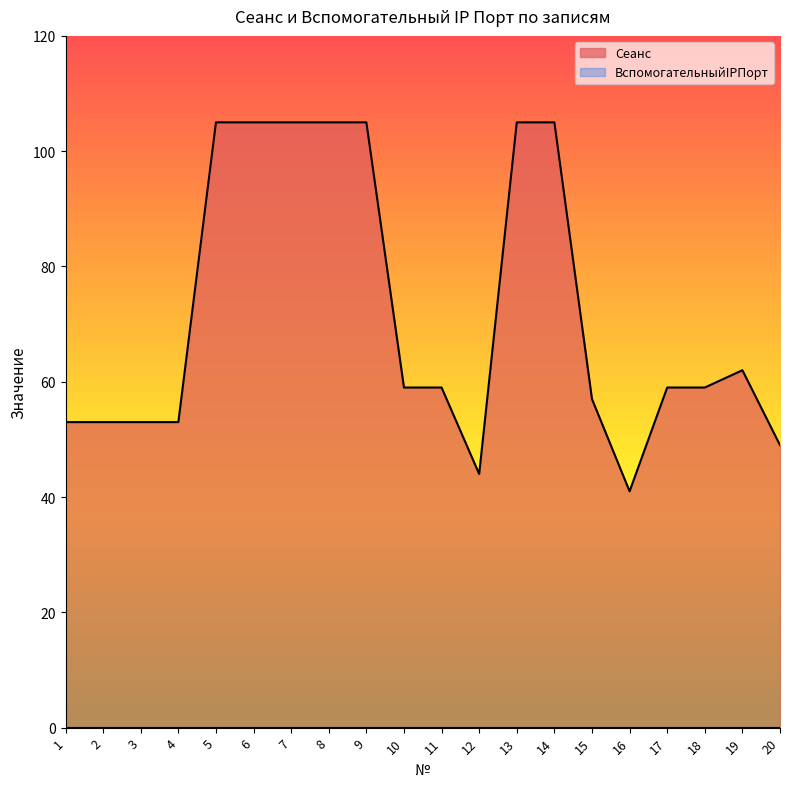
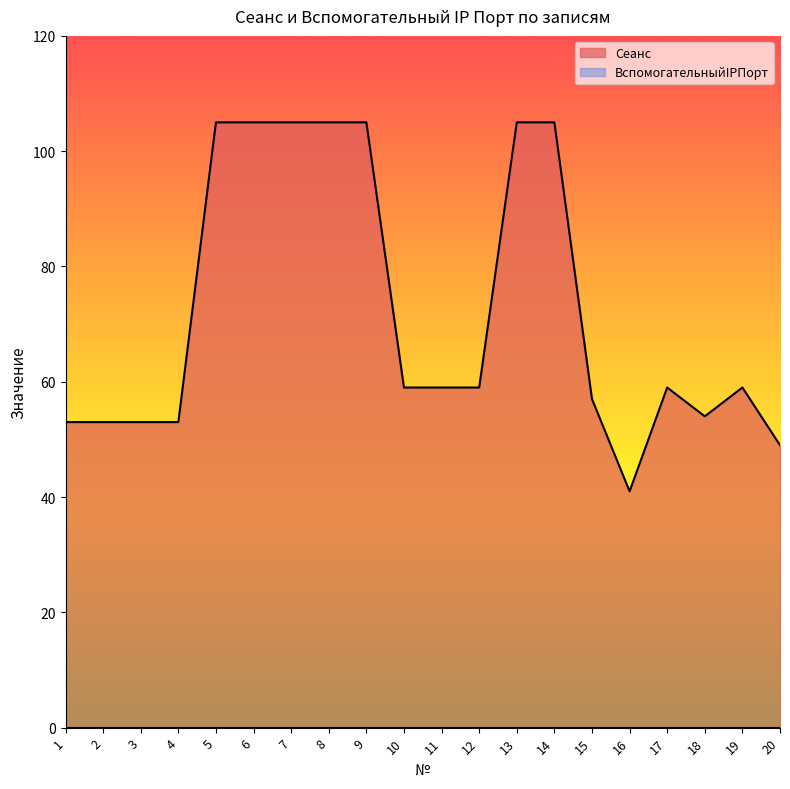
  {
    "Сеанс": {
      "1": 53,
      "2": 53,
      "3": 53,
      "4": 53,
      "5": 105,
      "6": 105,
      "7": 105,
      "8": 105,
      "9": 105,
      "10": 59,
      "11": 59,
-     "12": 44,
+     "12": 59,
      "13": 105,
      "14": 105,
      "15": 57,
      "16": 41,
      "17": 59,
-     "18": 59,
-     "19": 62,
+     "18": 54,
+     "19": 59,
      "20": 49
    },
    "ВспомогательныйIPПорт": {
      "1": 0,
      "2": 0,
      "3": 0,
      "4": 0,
      "5": 0,
      "6": 0,
      "7": 0,
      "8": 0,
      "9": 0,
      "10": 0,
      "11": 0,
      "12": 0,
      "13": 0,
      "14": 0,
      "15": 0,
      "16": 0,
      "17": 0,
      "18": 0,
      "19": 0,
      "20": 0
    }
  }
